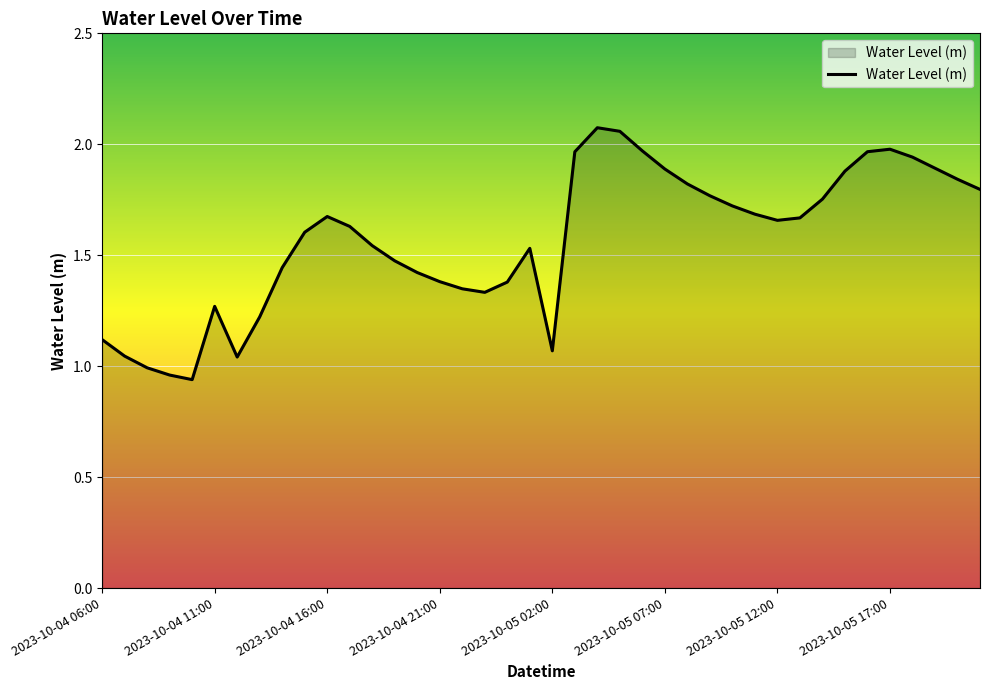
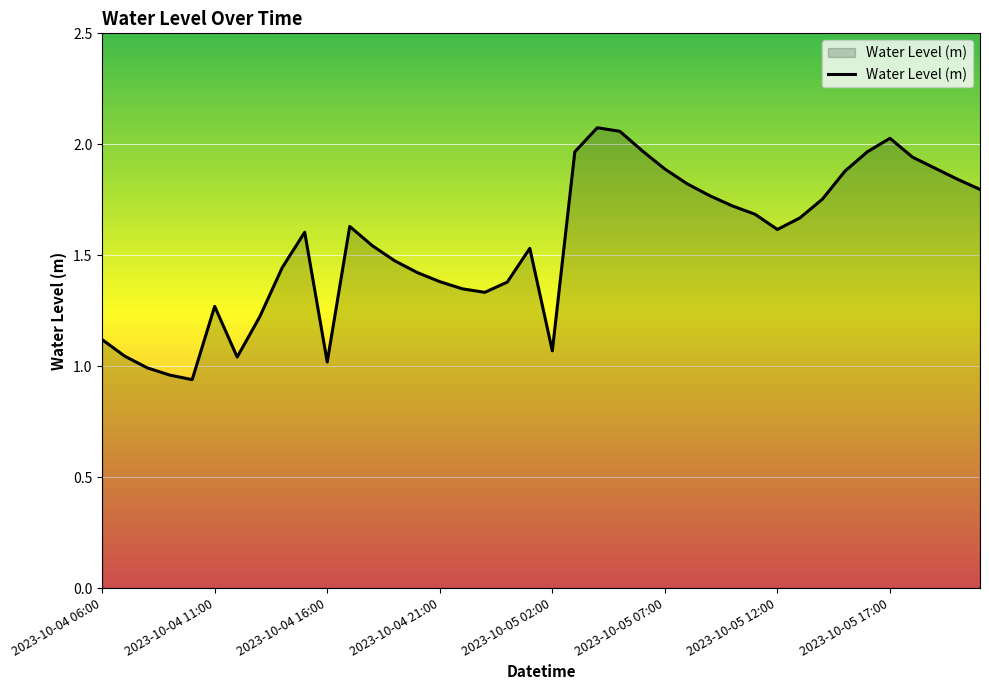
  {
    "2023-10-04 06:00": 1.12,
    "2023-10-04 11:00": 1.27,
-   "2023-10-04 16:00": 1.67,
+   "2023-10-04 16:00": 1.02,
    "2023-10-04 21:00": 1.38,
    "2023-10-05 02:00": 1.07,
    "2023-10-05 07:00": 1.89,
-   "2023-10-05 12:00": 1.66,
-   "2023-10-05 17:00": 1.98
+   "2023-10-05 12:00": 1.62,
+   "2023-10-05 17:00": 2.03
  }
